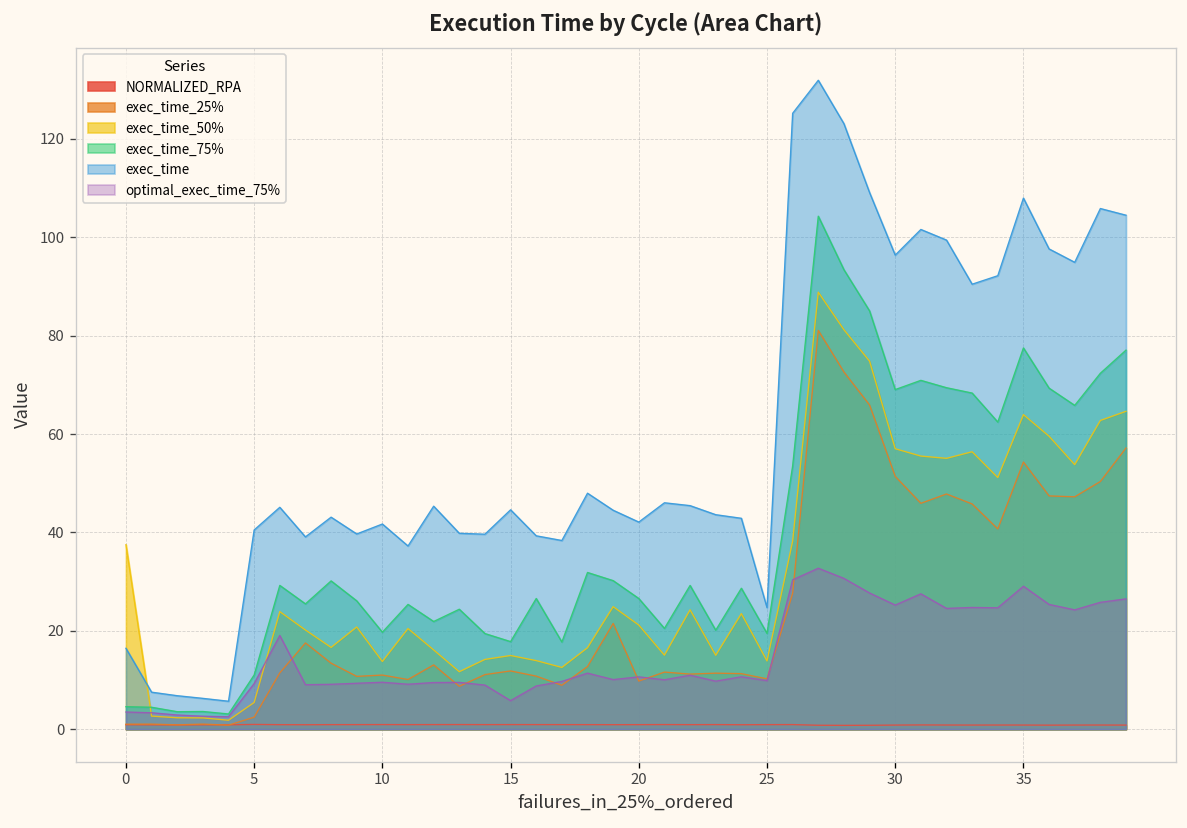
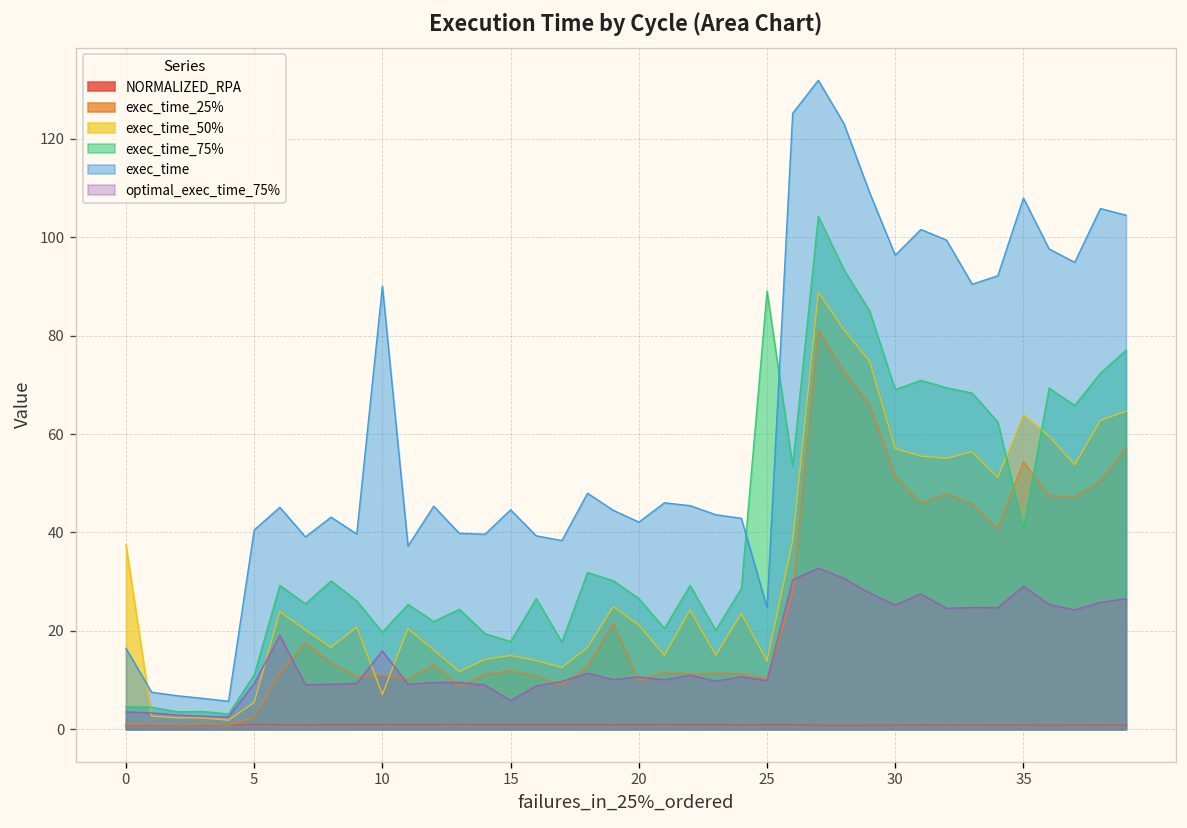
  {
    "exec_time_50%": {
      "0": 38,
      "5": 5,
-     "10": 14,
+     "10": 7,
      "15": 15,
      "20": 21,
      "25": 14,
      "30": 57,
      "35": 64
    },
    "exec_time_75%": {
      "0": 5,
      "5": 11,
      "10": 20,
      "15": 18,
      "20": 27,
-     "25": 19,
+     "25": 89,
      "30": 69,
-     "35": 78
+     "35": 41
    },
    "exec_time": {
      "0": 16,
      "5": 41,
-     "10": 42,
+     "10": 90,
      "15": 45,
      "20": 42,
      "25": 25,
      "30": 96,
      "35": 108
    },
    "optimal_exec_time_75%": {
      "0": 3,
      "5": 9,
-     "10": 10,
+     "10": 16,
      "15": 6,
      "20": 11,
      "30": 25,
      "35": 29
    }
  }
